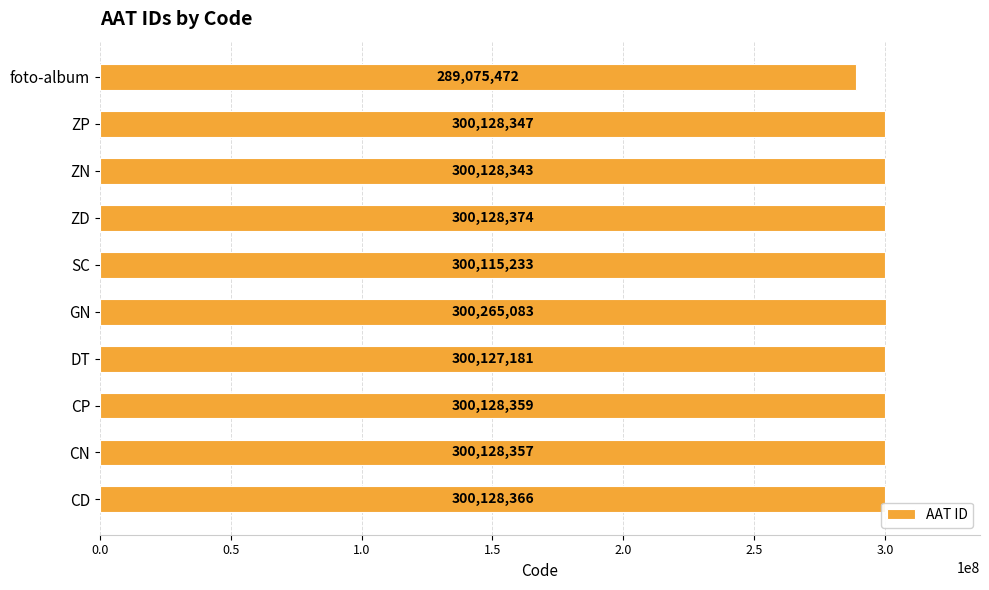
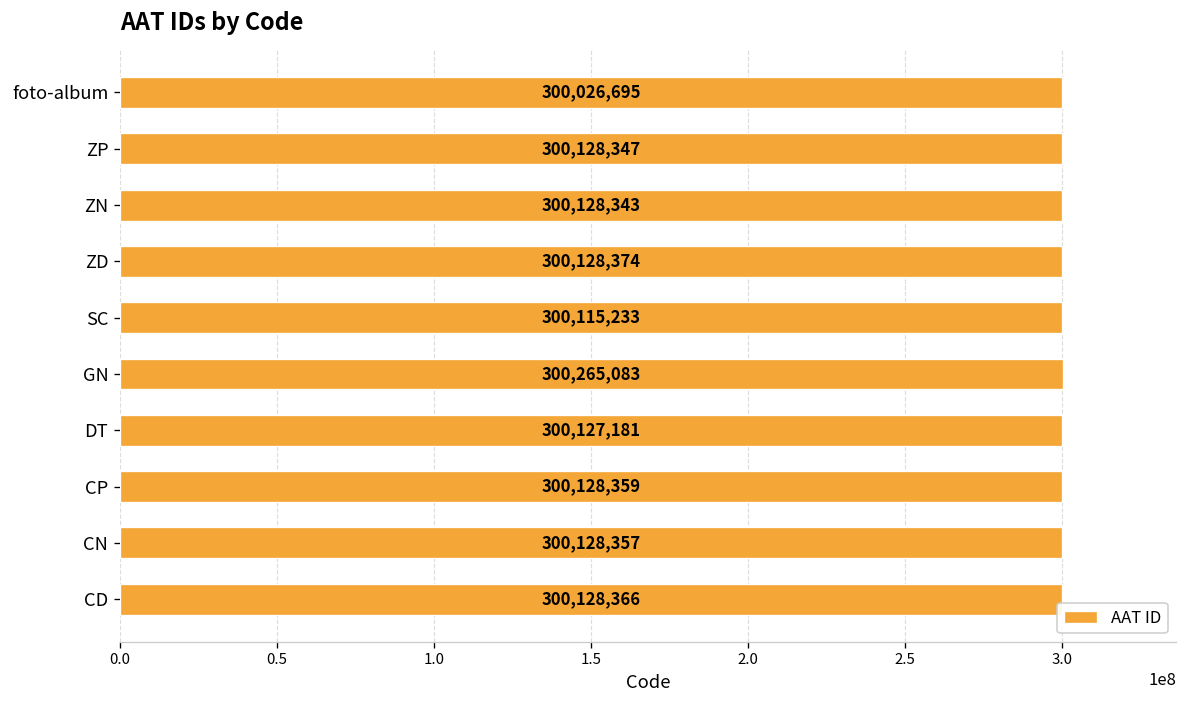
  {
-   "foto-album": "289,075,472",
+   "foto-album": "300,026,695",
    "ZP": "300,128,347",
    "ZN": "300,128,343",
    "ZD": "300,128,374",
    "SC": "300,115,233",
    "GN": "300,265,083",
    "DT": "300,127,181",
    "CP": "300,128,359",
    "CN": "300,128,357",
    "CD": "300,128,366"
  }
